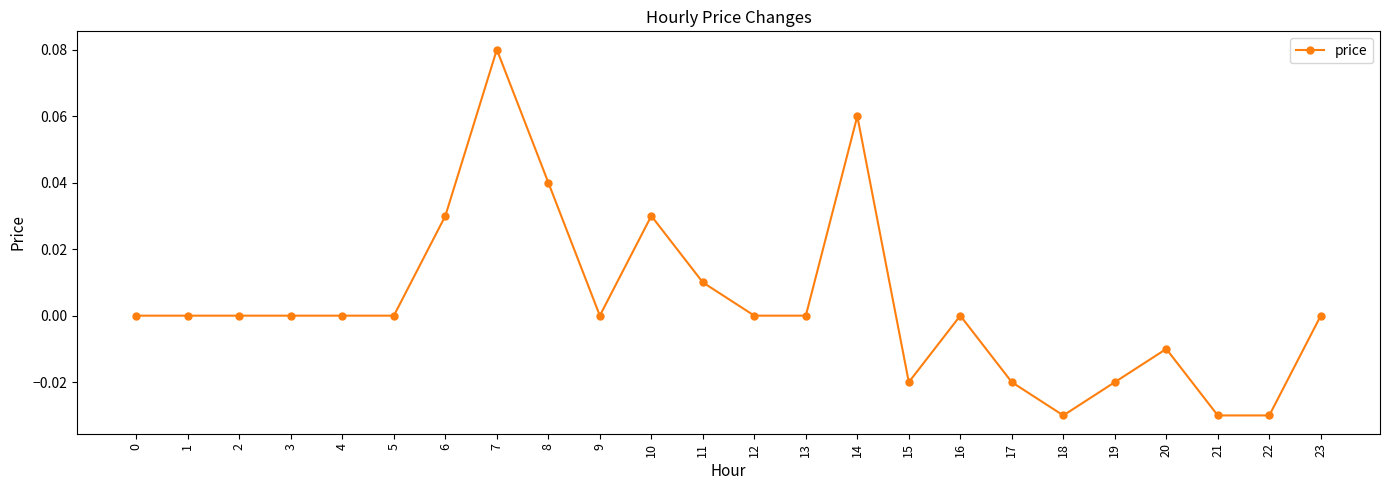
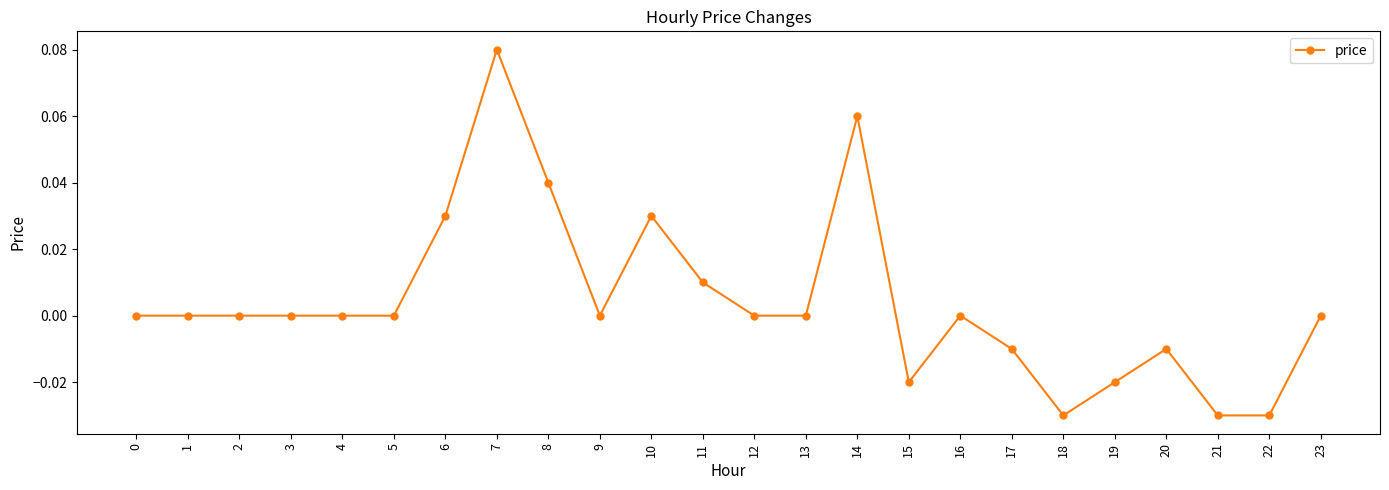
  {
    "0": 0.00,
    "1": 0.00,
    "2": 0.00,
    "3": 0.00,
    "4": 0.00,
    "5": 0.00,
    "6": 0.03,
    "7": 0.08,
    "8": 0.04,
    "9": 0.00,
    "10": 0.03,
    "11": 0.01,
    "12": 0.00,
    "13": 0.00,
    "14": 0.06,
    "15": -0.02,
    "16": 0.00,
-   "17": -0.02,
+   "17": -0.01,
    "18": -0.03,
    "19": -0.02,
    "20": -0.01,
    "21": -0.03,
    "22": -0.03,
    "23": 0.00
  }
